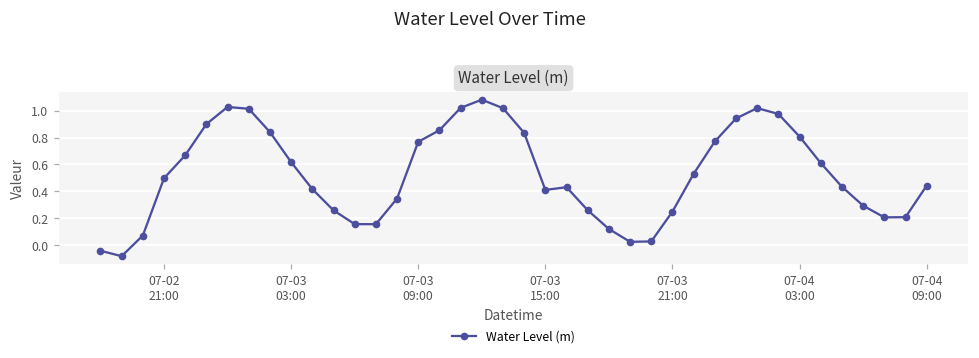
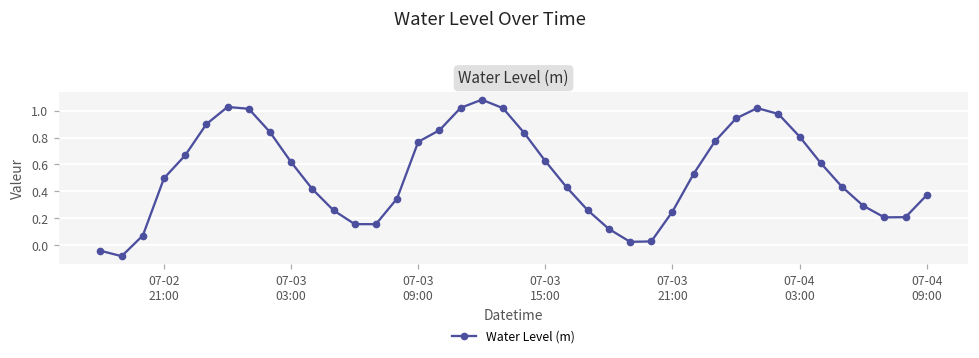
  {
    "07-02 21:00": 0.50,
    "07-03 03:00": 0.62,
    "07-03 09:00": 0.77,
-   "07-03 15:00": 0.41,
+   "07-03 15:00": 0.63,
    "07-03 21:00": 0.25,
    "07-04 03:00": 0.81,
-   "07-04 09:00": 0.44
+   "07-04 09:00": 0.37
  }
